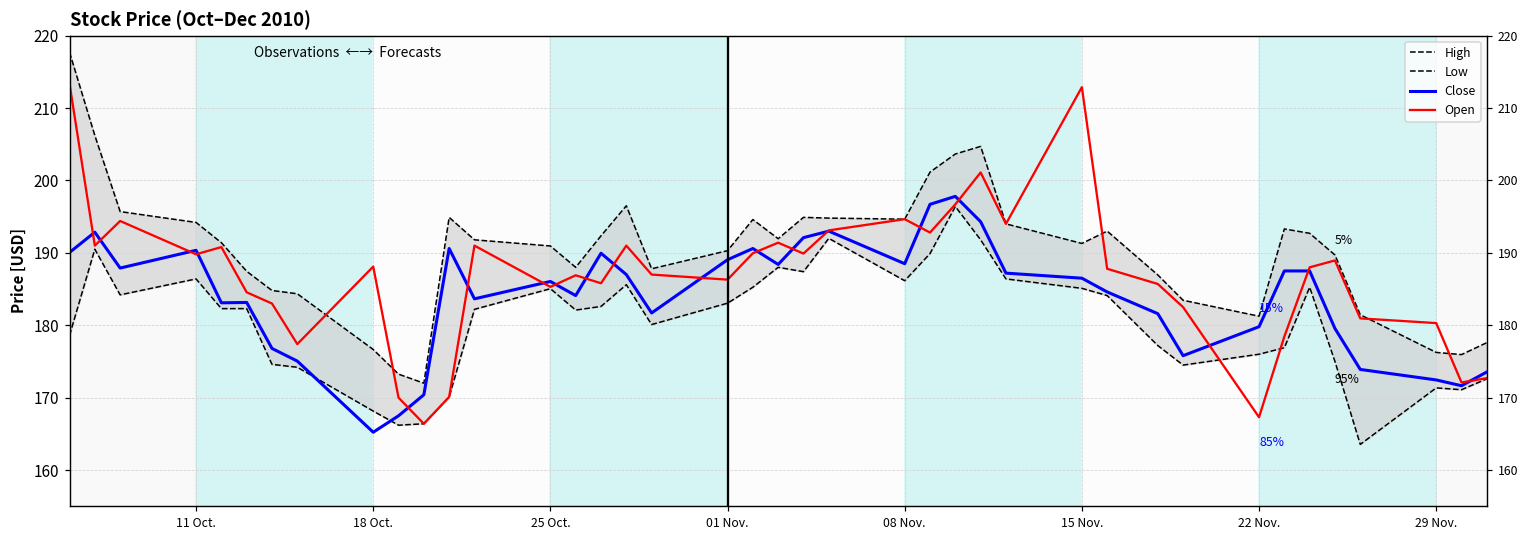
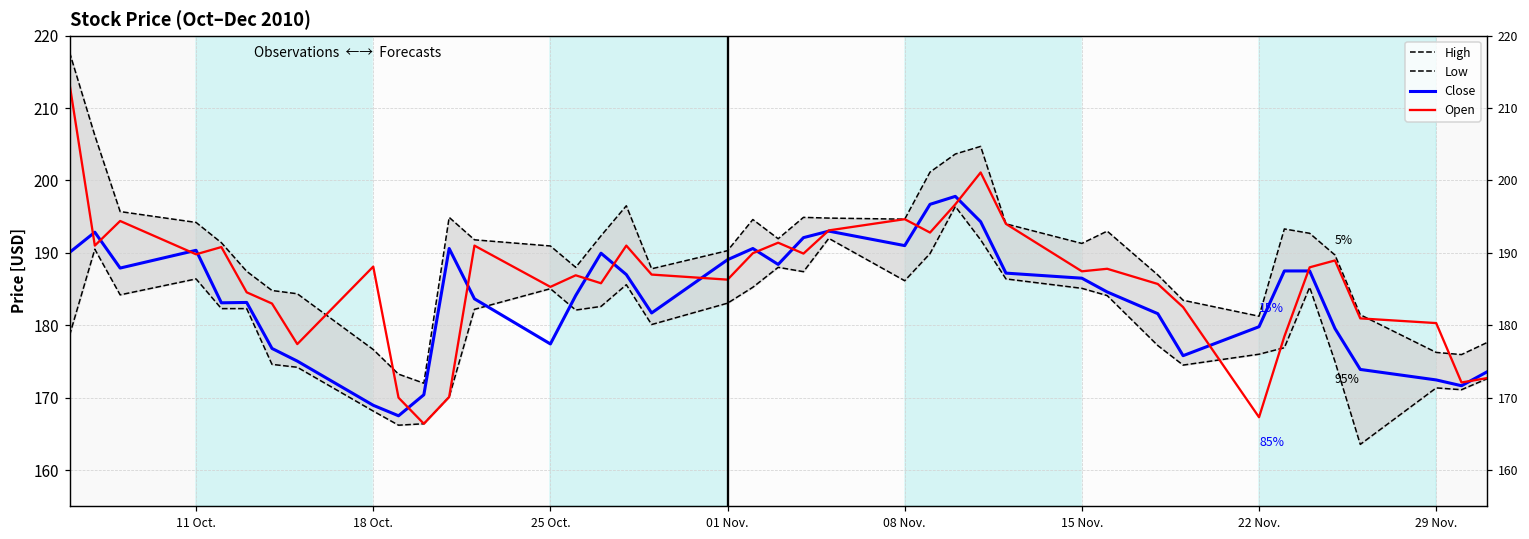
  {
    "Close": {
      "11 Oct.": 190,
-     "18 Oct.": 165,
-     "25 Oct.": 186,
+     "18 Oct.": 169,
+     "25 Oct.": 177,
      "01 Nov.": 189,
-     "08 Nov.": 189,
+     "08 Nov.": 191,
      "15 Nov.": 187,
      "22 Nov.": 180,
      "29 Nov.": 172
    },
    "Open": {
      "11 Oct.": 190,
      "18 Oct.": 188,
      "01 Nov.": 186,
-     "15 Nov.": 213,
+     "15 Nov.": 187,
      "29 Nov.": 180
    }
  }
